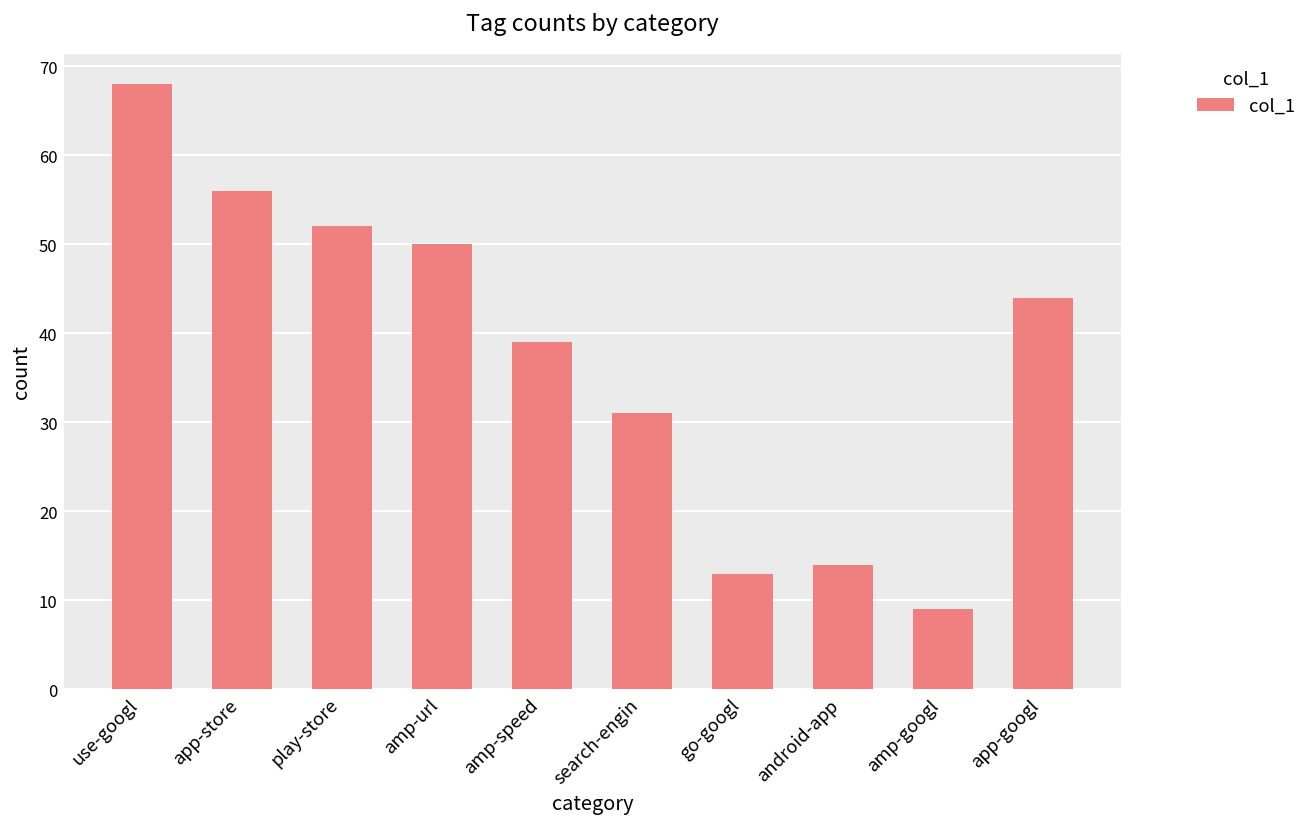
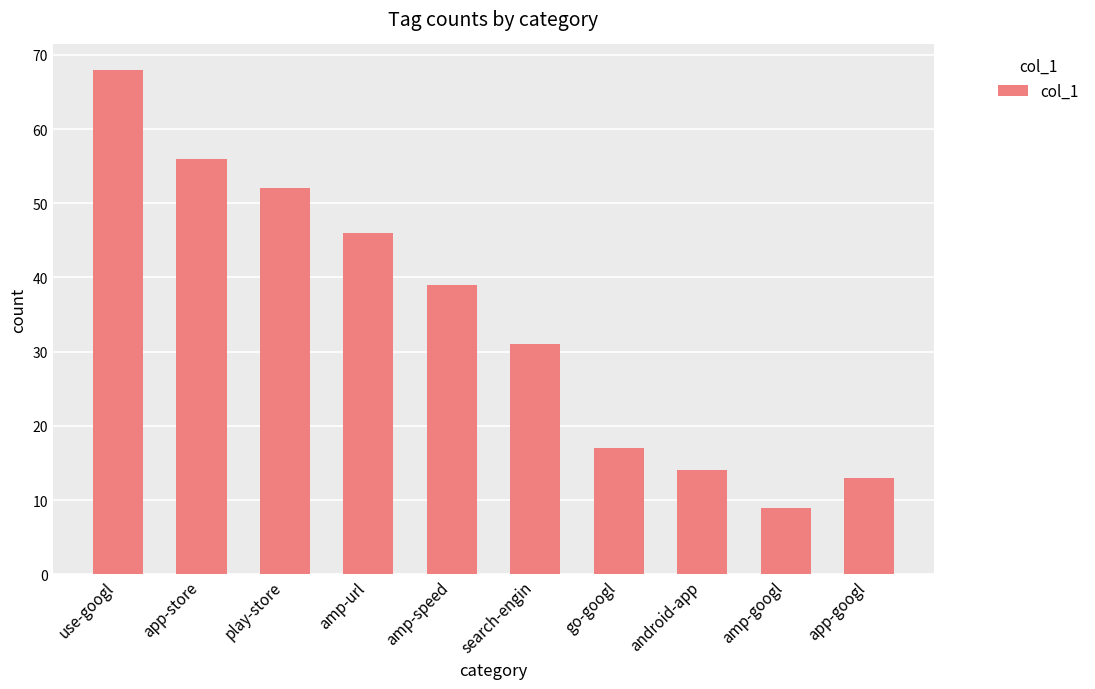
  {
    "use-googl": 68,
    "app-store": 56,
    "play-store": 52,
-   "amp-url": 50,
+   "amp-url": 46,
    "amp-speed": 39,
    "search-engin": 31,
-   "go-googl": 13,
+   "go-googl": 17,
    "android-app": 14,
    "amp-googl": 9,
-   "app-googl": 44
+   "app-googl": 13
  }
